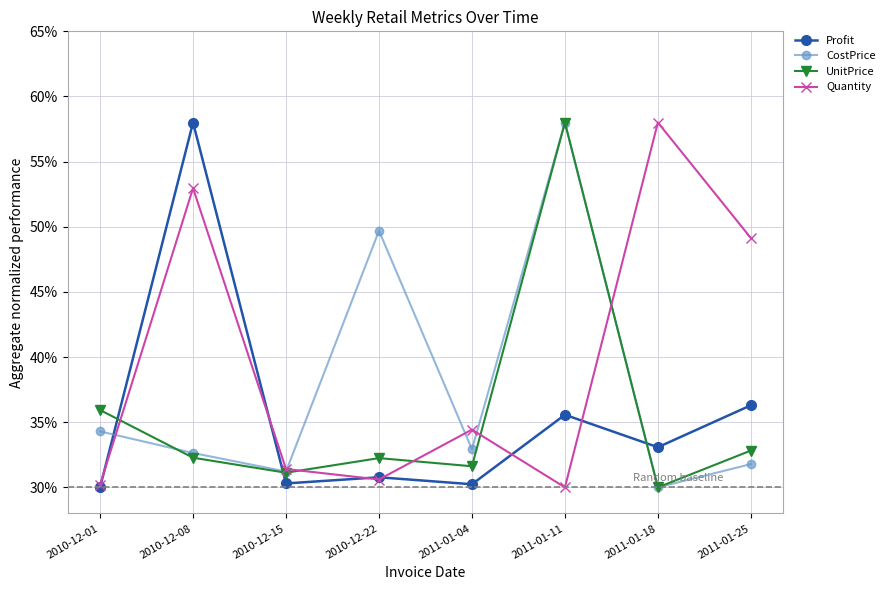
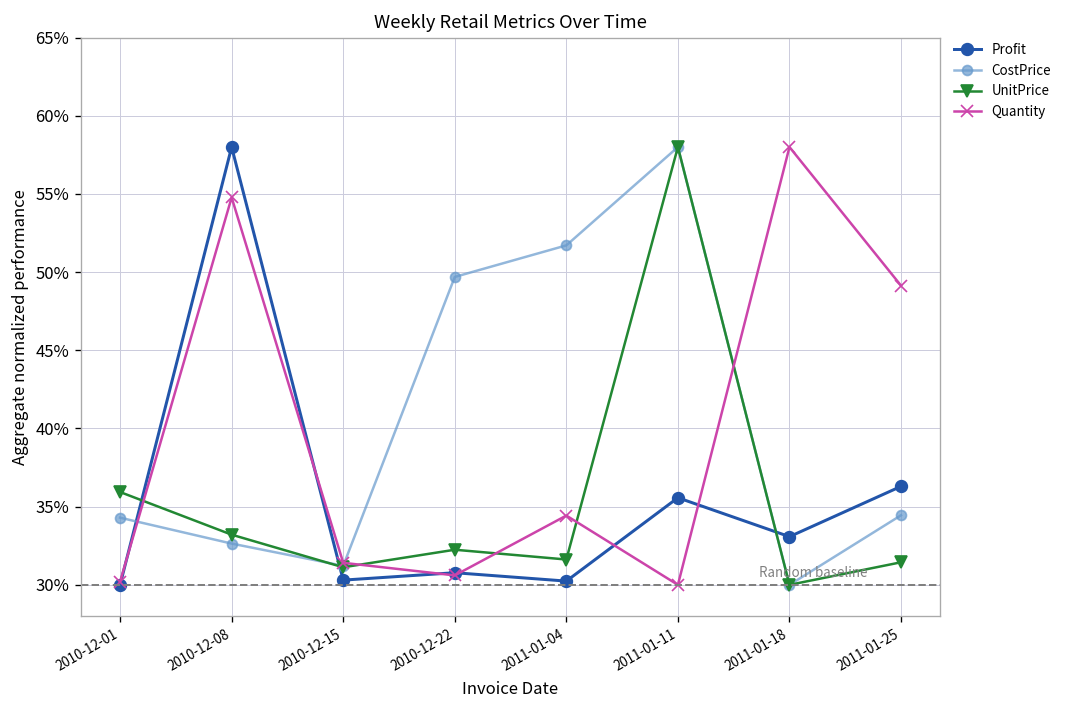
  {
    "Profit": {
      "2010-12-01": "30.0%",
      "2010-12-08": "58.0%",
      "2010-12-15": "30.3%",
      "2011-01-04": "30.2%",
      "2011-01-11": "35.6%",
      "2011-01-18": "33.1%",
      "2011-01-25": "36.3%"
    },
    "CostPrice": {
      "2010-12-01": "34.3%",
      "2010-12-08": "32.6%",
      "2010-12-22": "49.7%",
-     "2011-01-04": "32.9%",
-     "2011-01-25": "31.8%"
+     "2011-01-04": "51.7%",
+     "2011-01-25": "34.5%"
    },
    "UnitPrice": {
      "2010-12-01": "35.9%",
-     "2010-12-08": "32.3%",
+     "2010-12-08": "33.2%",
      "2010-12-22": "32.2%",
      "2011-01-04": "31.6%",
-     "2011-01-25": "32.8%"
+     "2011-01-25": "31.4%"
    },
    "Quantity": {
      "2010-12-01": "30.2%",
-     "2010-12-08": "53.0%",
+     "2010-12-08": "54.8%",
      "2011-01-04": "34.4%",
      "2011-01-11": "30.0%",
      "2011-01-18": "58.0%",
      "2011-01-25": "49.1%"
    }
  }
